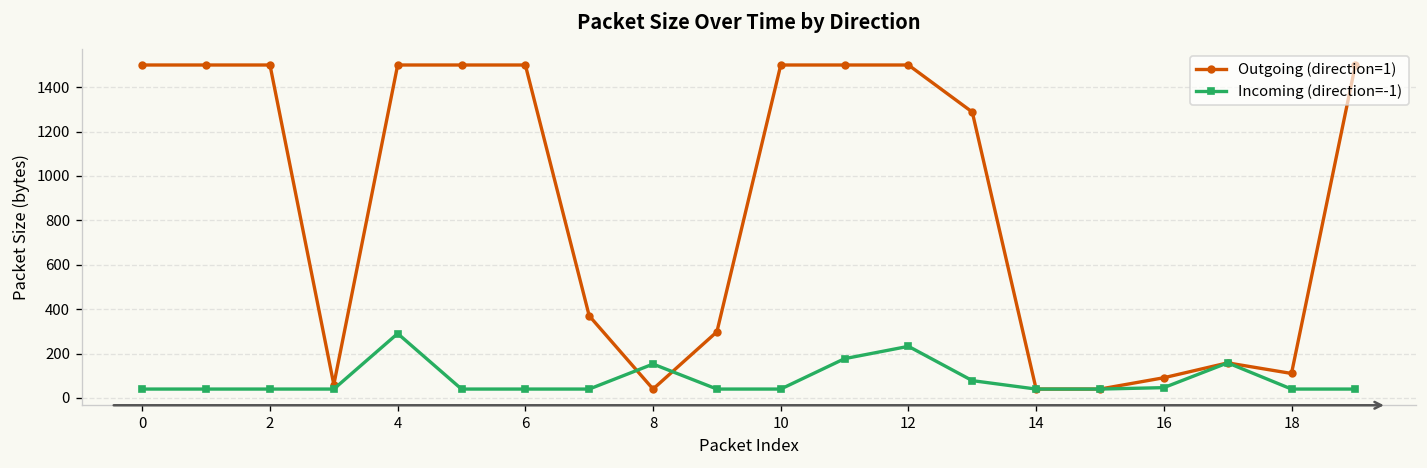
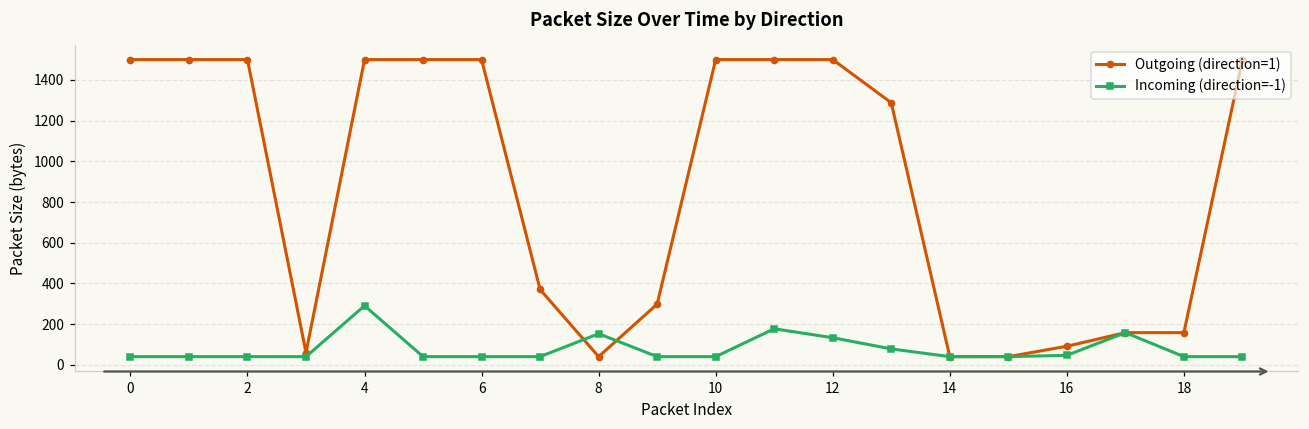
  {
    "Outgoing (direction=1)": {
      "0": 1500,
      "2": 1500,
      "4": 1500,
      "6": 1500,
      "8": 40,
      "10": 1500,
      "12": 1500,
      "16": 90,
-     "18": 110
+     "18": 160
    },
    "Incoming (direction=-1)": {
      "0": 40,
      "2": 40,
      "4": 290,
      "6": 40,
      "8": 150,
      "10": 40,
-     "12": 230,
+     "12": 130,
      "16": 50,
      "18": 40
    }
  }
